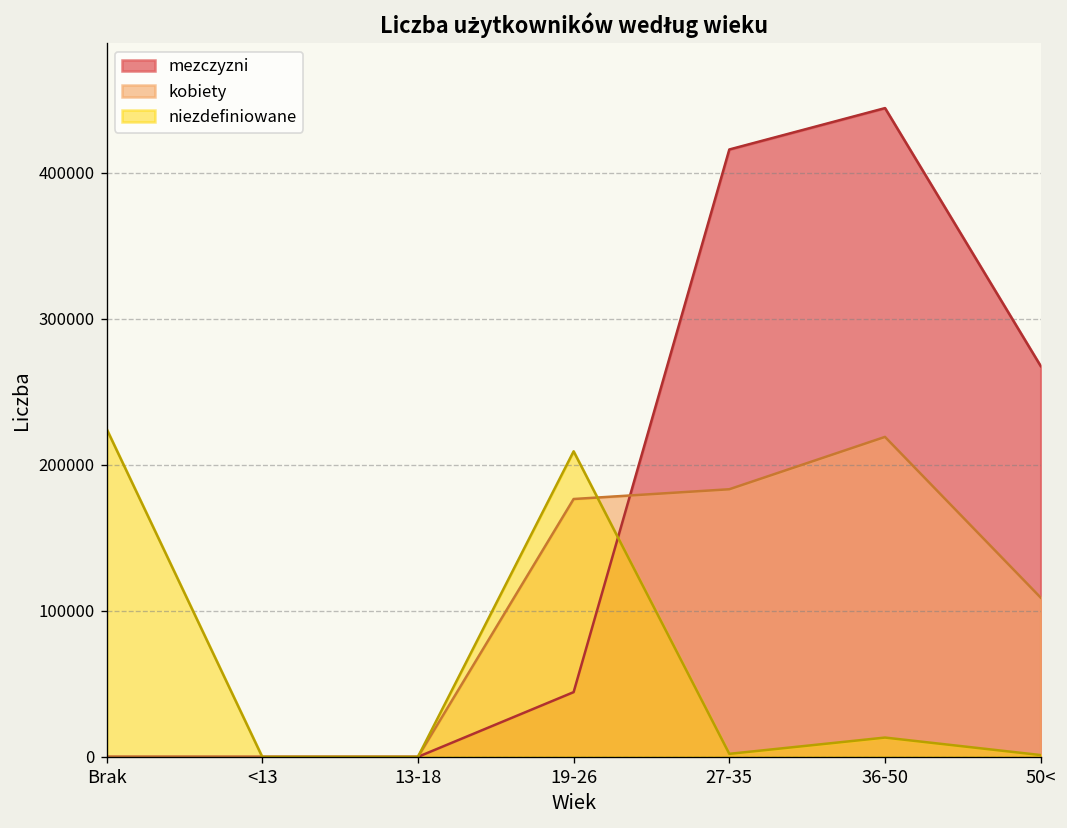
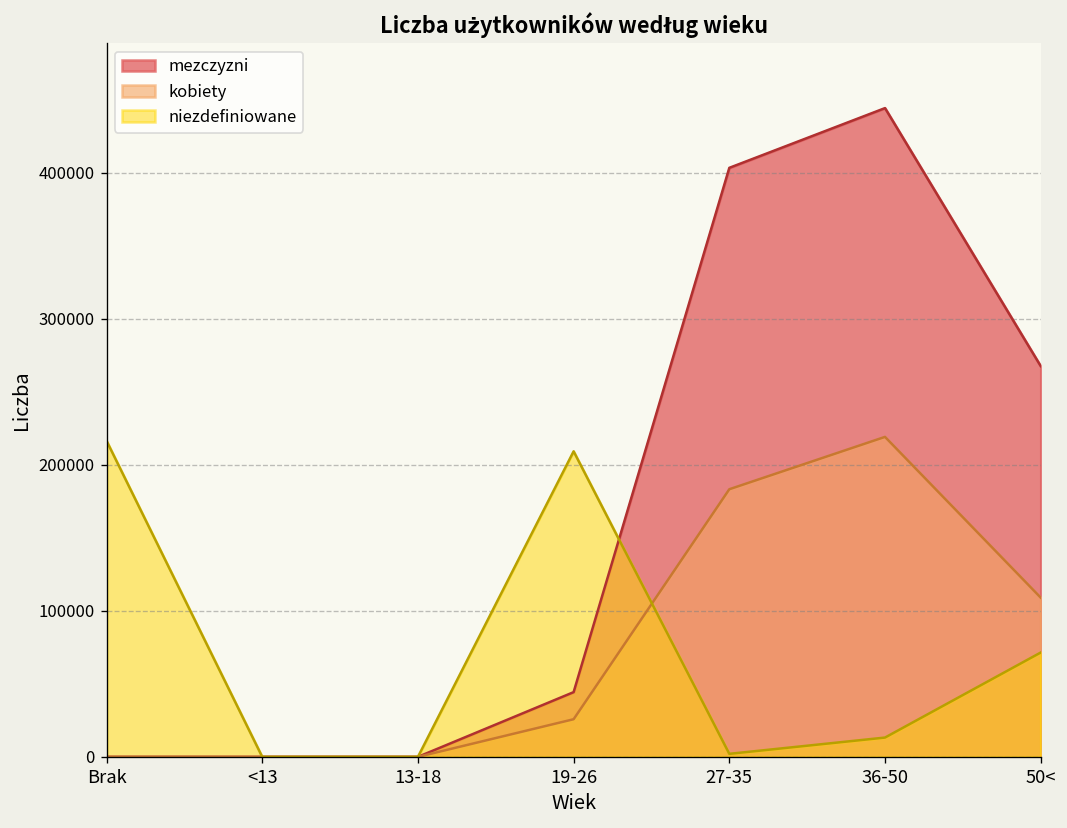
  {
    "mezczyzni": {
      "19-26": 44000,
-     "27-35": 416000,
+     "27-35": 403000,
      "36-50": 444000,
      "50<": 268000
    },
    "kobiety": {
-     "19-26": 177000,
+     "19-26": 26000,
      "27-35": 183000,
      "36-50": 219000,
      "50<": 109000
    },
    "niezdefiniowane": {
-     "Brak": 225000,
+     "Brak": 216000,
      "19-26": 209000,
      "27-35": 2000,
      "36-50": 13000,
-     "50<": 1000
+     "50<": 71000
    }
  }
